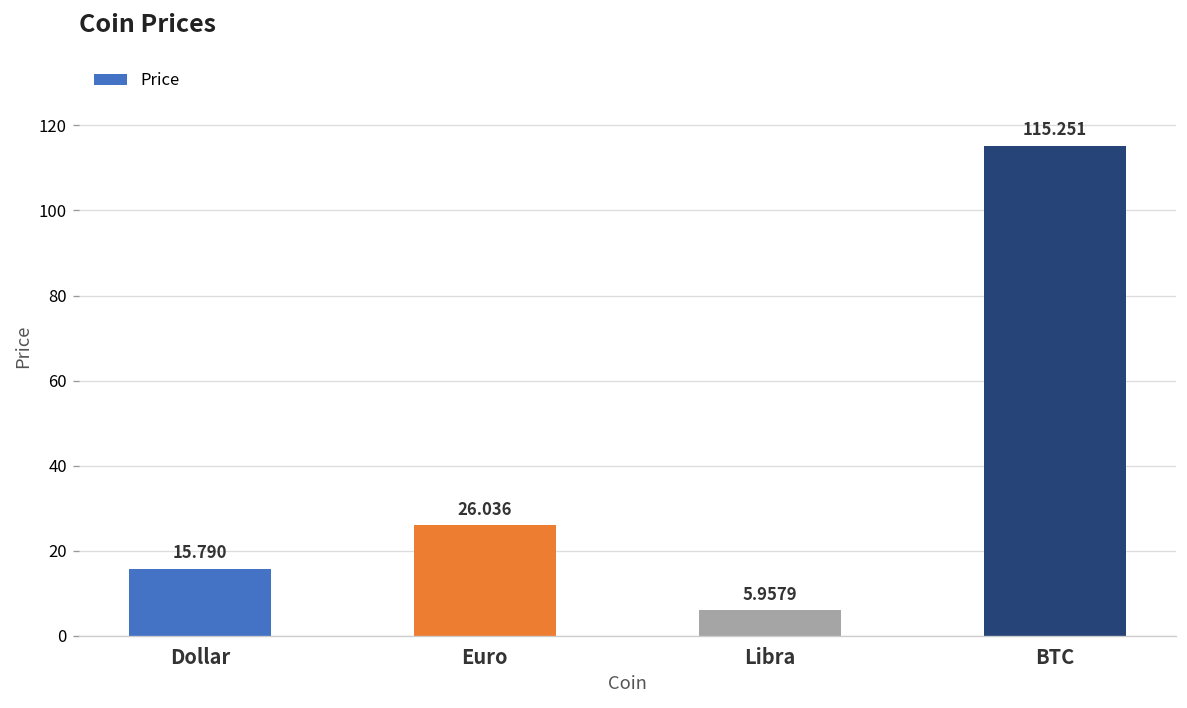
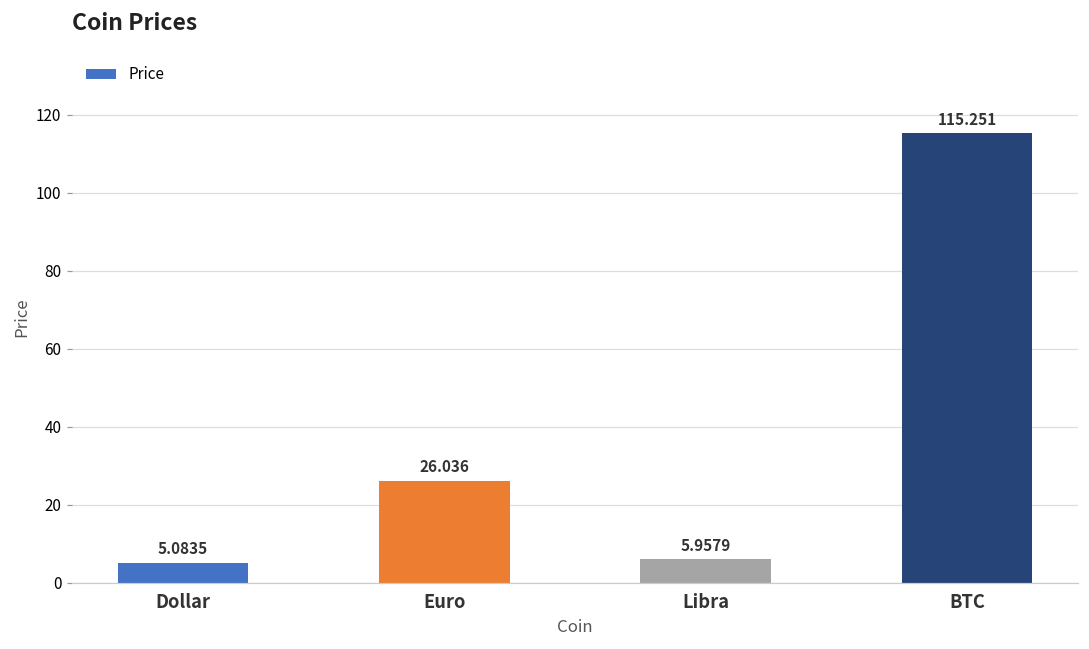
  {
-   "Dollar": 15.790,
+   "Dollar": 5.0835,
    "Euro": 26.036,
    "Libra": 5.9579,
    "BTC": 115.251
  }
